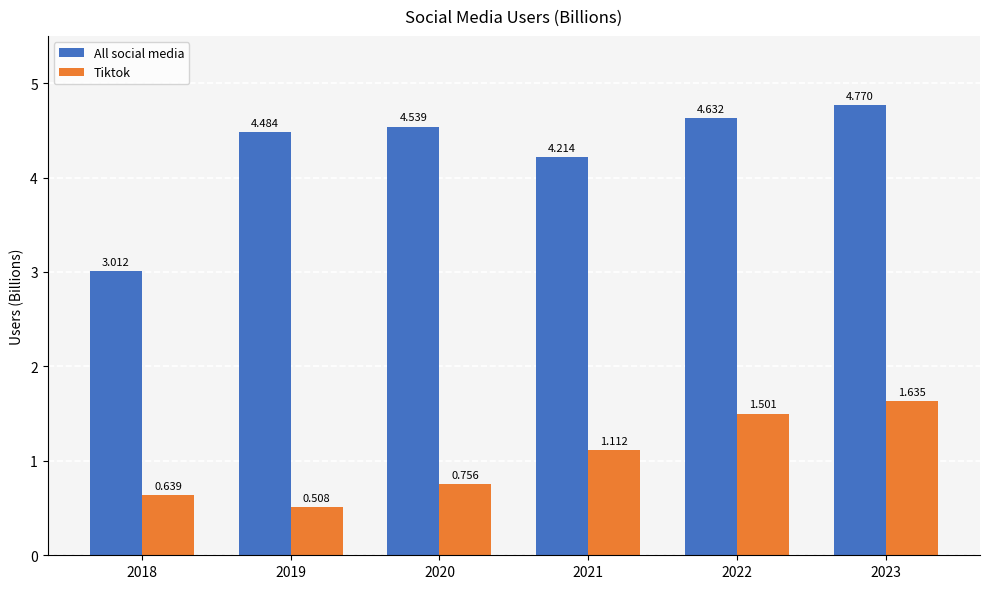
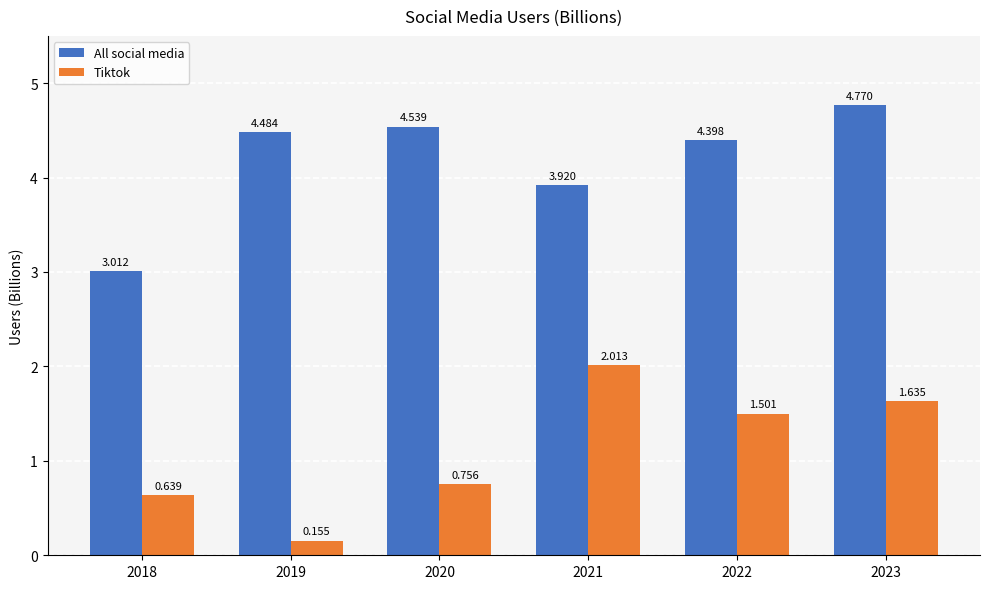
  {
    "All social media": {
      "2018": 3.012,
      "2019": 4.484,
      "2020": 4.539,
-     "2021": 4.214,
-     "2022": 4.632,
+     "2021": 3.920,
+     "2022": 4.398,
      "2023": 4.770
    },
    "Tiktok": {
      "2018": 0.639,
-     "2019": 0.508,
+     "2019": 0.155,
      "2020": 0.756,
-     "2021": 1.112,
+     "2021": 2.013,
      "2022": 1.501,
      "2023": 1.635
    }
  }
